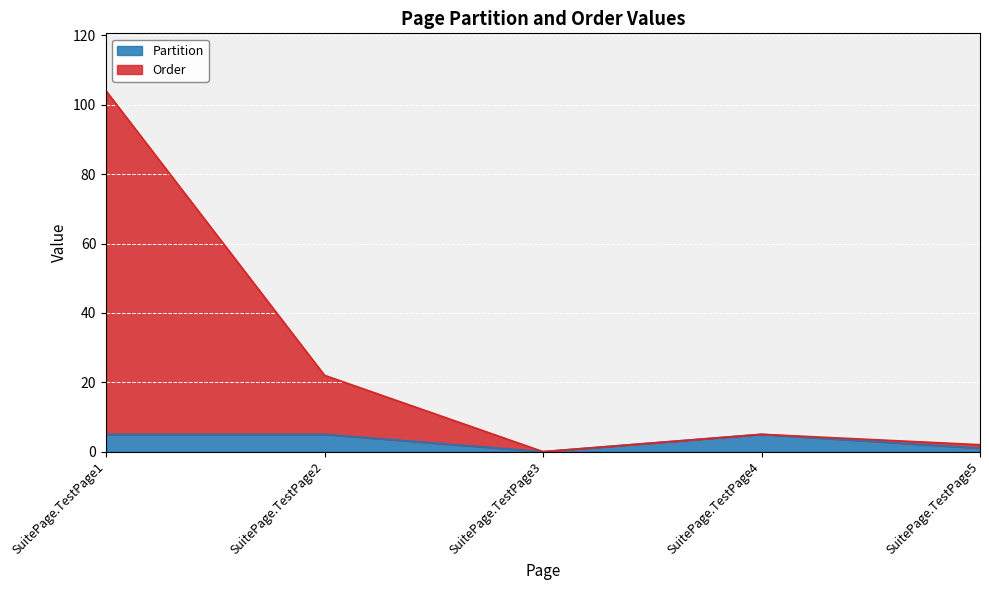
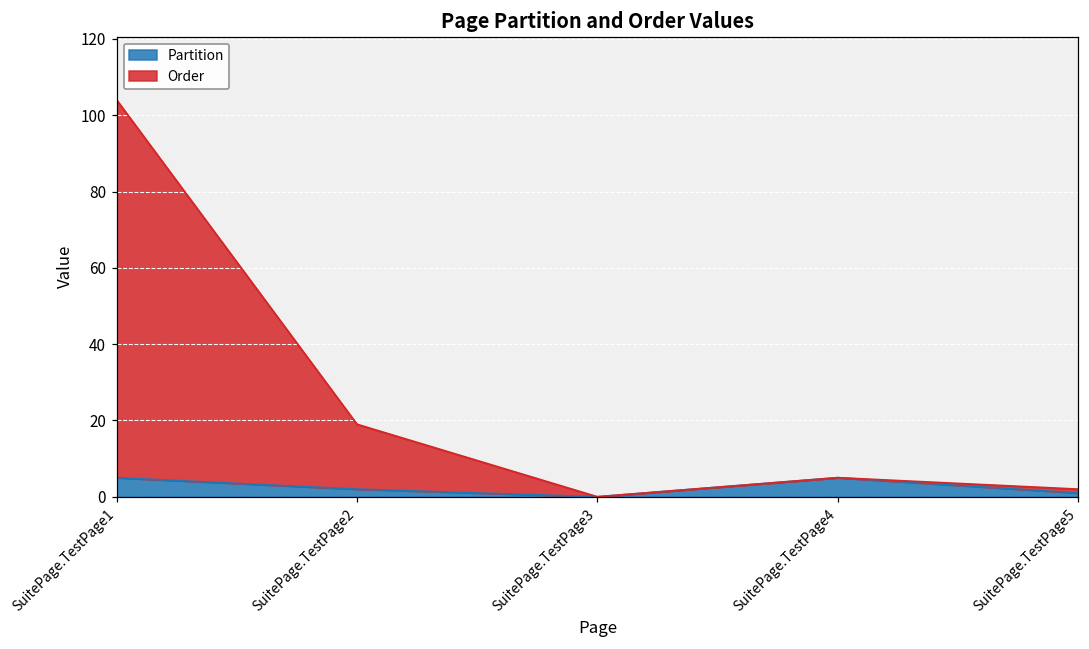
  {
    "Partition": {
      "SuitePage.TestPage1": 5,
-     "SuitePage.TestPage2": 5,
+     "SuitePage.TestPage2": 2,
      "SuitePage.TestPage5": 1
    },
    "Order": {
      "SuitePage.TestPage1": 99,
      "SuitePage.TestPage2": 17,
      "SuitePage.TestPage5": 1
    }
  }
